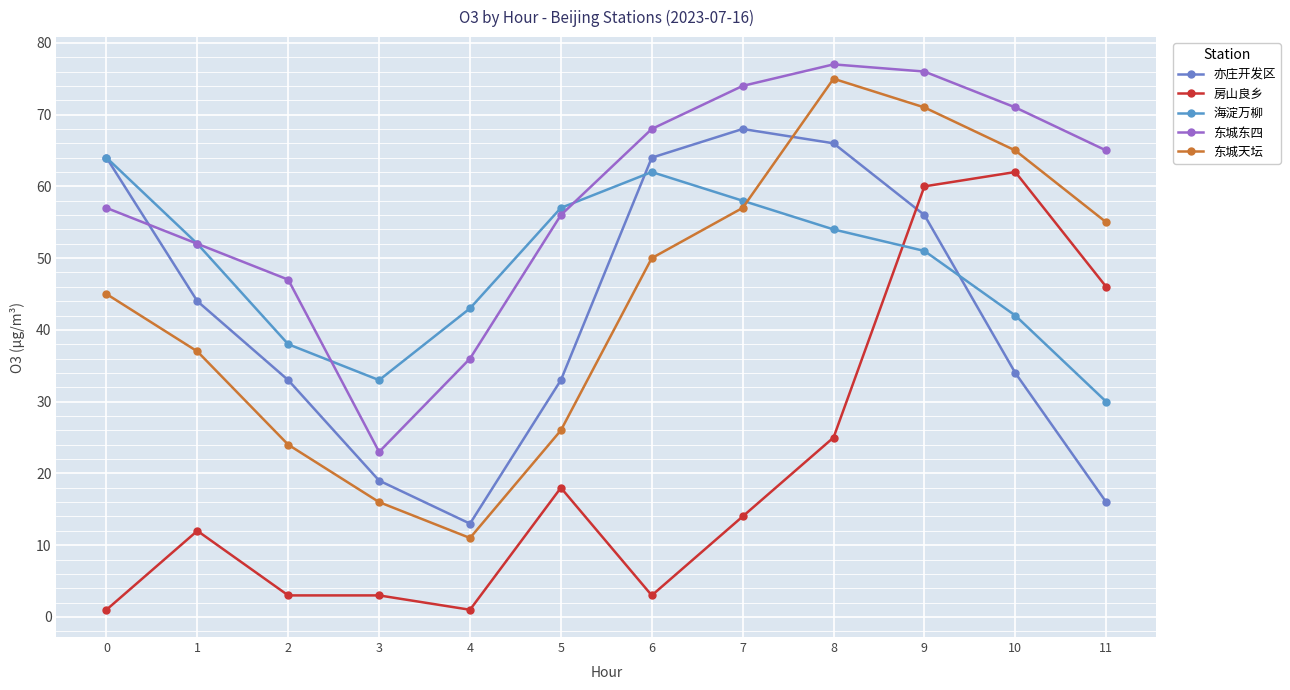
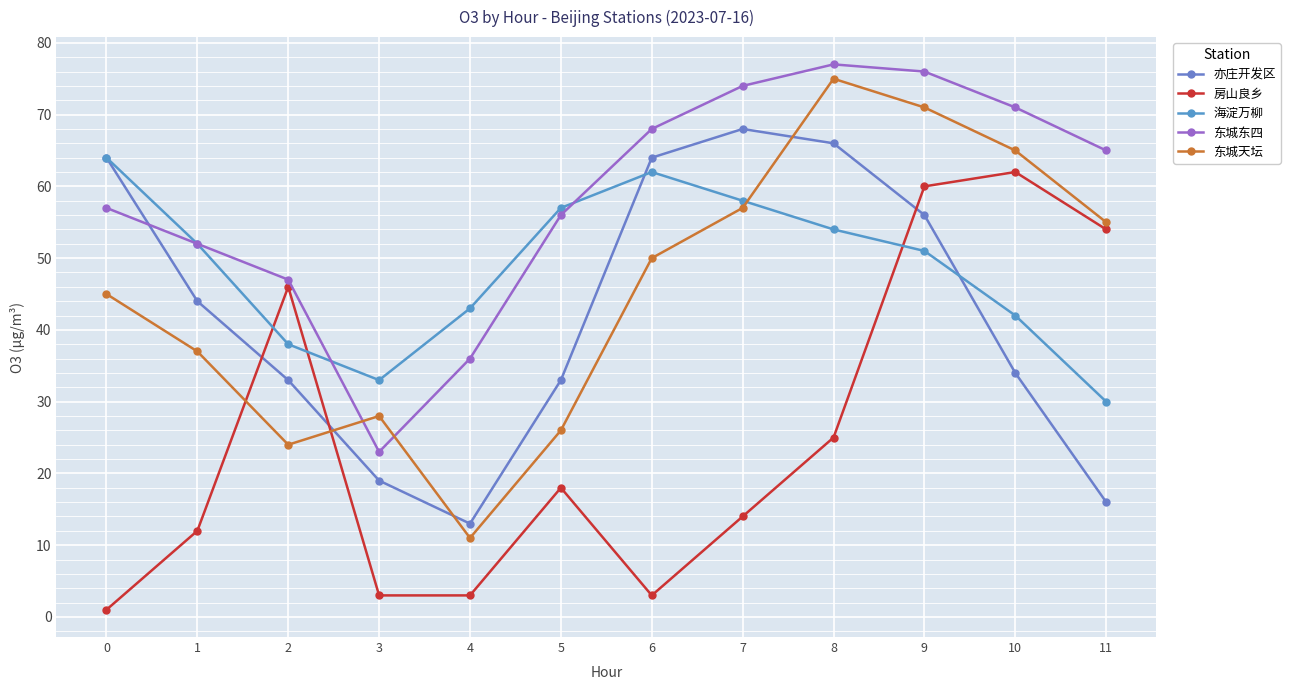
  {
    "房山良乡": {
      "0": 1,
      "1": 12,
-     "2": 3,
+     "2": 46,
      "3": 3,
-     "4": 1,
+     "4": 3,
      "5": 18,
      "6": 3,
      "7": 14,
      "8": 25,
      "9": 60,
      "10": 62,
-     "11": 46
+     "11": 54
    },
    "东城天坛": {
      "0": 45,
      "1": 37,
      "2": 24,
-     "3": 16,
+     "3": 28,
      "4": 11,
      "5": 26,
      "6": 50,
      "7": 57,
      "8": 75,
      "9": 71,
      "10": 65,
      "11": 55
    }
  }
